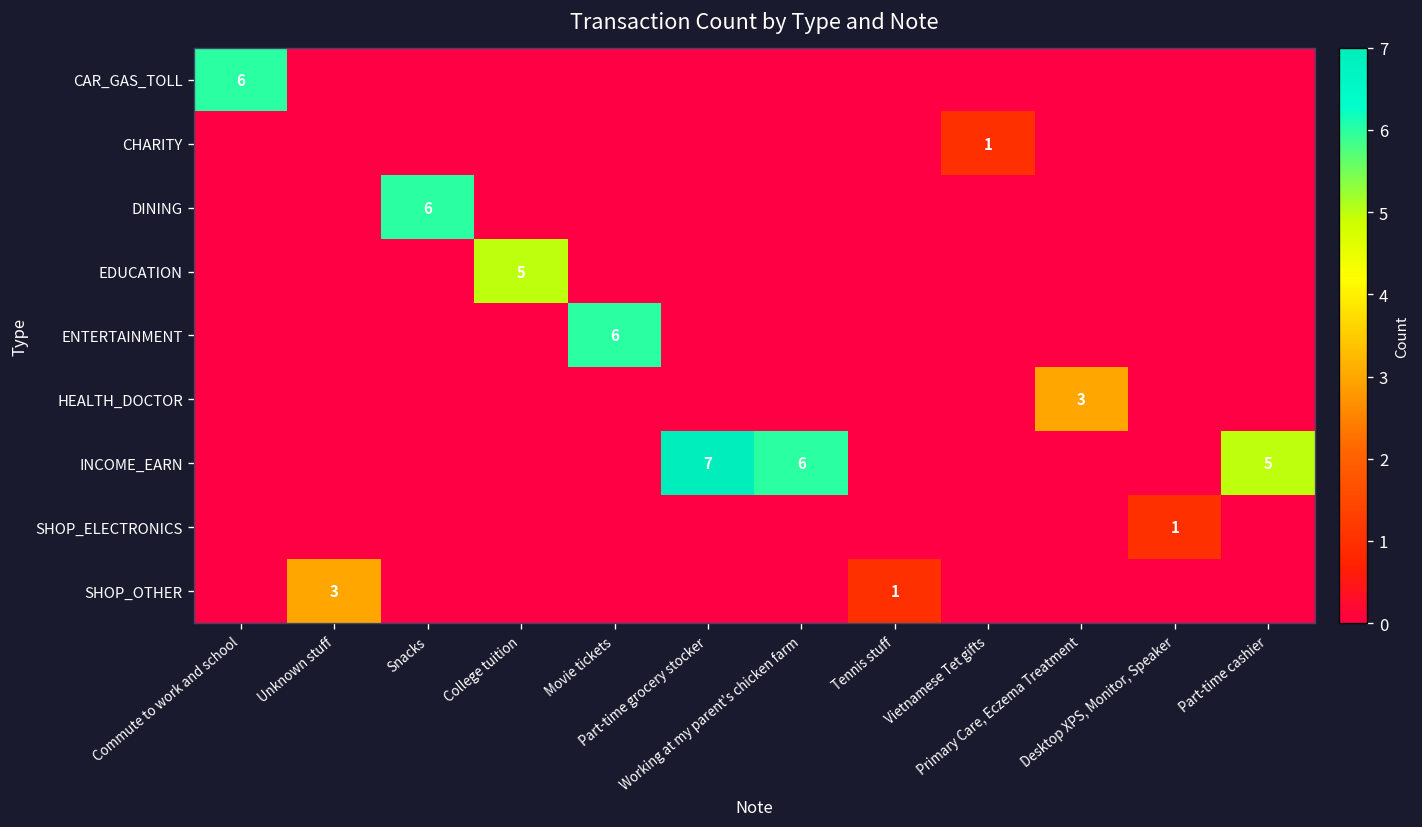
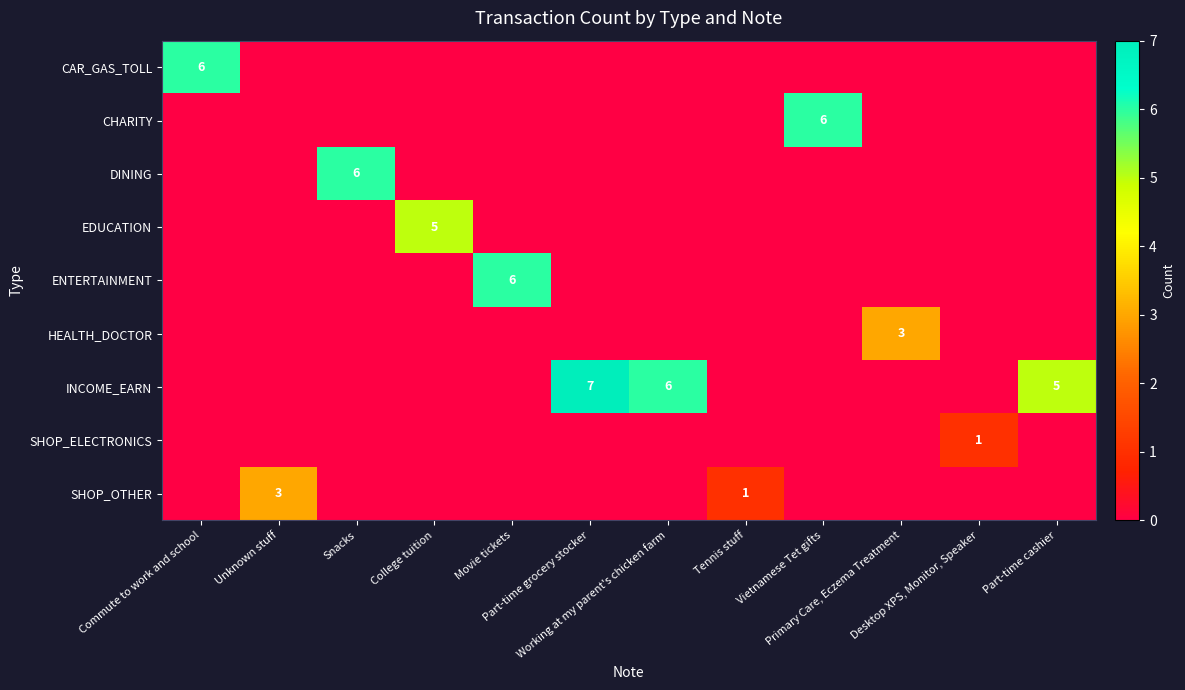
  {
    "CAR_GAS_TOLL": {
      "Commute to work and school": 6
    },
    "CHARITY": {
-     "Vietnamese Tet gifts": 1
+     "Vietnamese Tet gifts": 6
    },
    "DINING": {
      "Snacks": 6
    },
    "EDUCATION": {
      "College tuition": 5
    },
    "ENTERTAINMENT": {
      "Movie tickets": 6
    },
    "HEALTH_DOCTOR": {
      "Primary Care, Eczema Treatment": 3
    },
    "INCOME_EARN": {
      "Part-time grocery stocker": 7,
      "Working at my parent's chicken farm": 6,
      "Part-time cashier": 5
    },
    "SHOP_ELECTRONICS": {
      "Desktop XPS, Monitor, Speaker": 1
    },
    "SHOP_OTHER": {
      "Unknown stuff": 3,
      "Tennis stuff": 1
    }
  }
